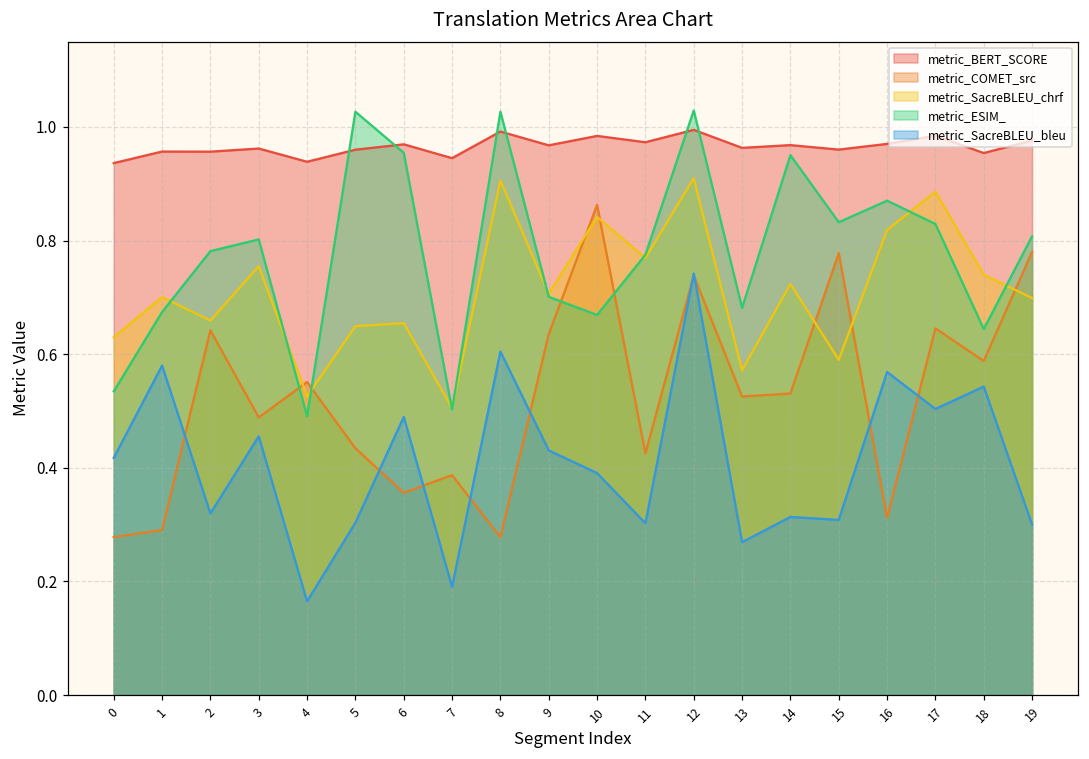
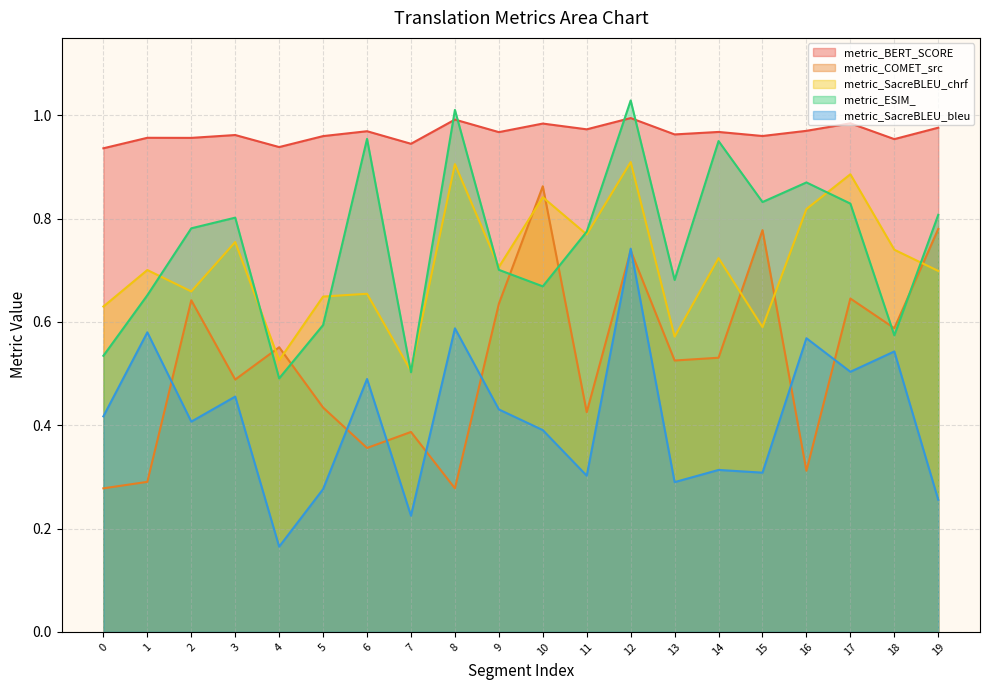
  {
    "metric_ESIM_": {
      "0": 0.53,
-     "1": 0.67,
+     "1": 0.65,
      "2": 0.78,
      "3": 0.80,
      "4": 0.49,
-     "5": 1.03,
+     "5": 0.59,
      "6": 0.95,
-     "8": 1.03,
+     "8": 1.01,
      "9": 0.70,
      "10": 0.67,
      "11": 0.77,
      "12": 1.03,
      "13": 0.68,
      "14": 0.95,
      "15": 0.83,
      "16": 0.87,
      "17": 0.83,
-     "18": 0.64,
+     "18": 0.57,
      "19": 0.81
    },
    "metric_SacreBLEU_bleu": {
      "0": 0.42,
      "1": 0.58,
-     "2": 0.32,
+     "2": 0.41,
      "3": 0.46,
      "4": 0.16,
-     "5": 0.30,
+     "5": 0.28,
      "6": 0.49,
-     "7": 0.19,
-     "8": 0.60,
+     "7": 0.22,
+     "8": 0.59,
      "9": 0.43,
      "10": 0.39,
      "11": 0.30,
-     "13": 0.27,
+     "13": 0.29,
      "14": 0.31,
      "15": 0.31,
      "16": 0.57,
      "17": 0.50,
      "18": 0.54,
-     "19": 0.30
+     "19": 0.26
    }
  }
